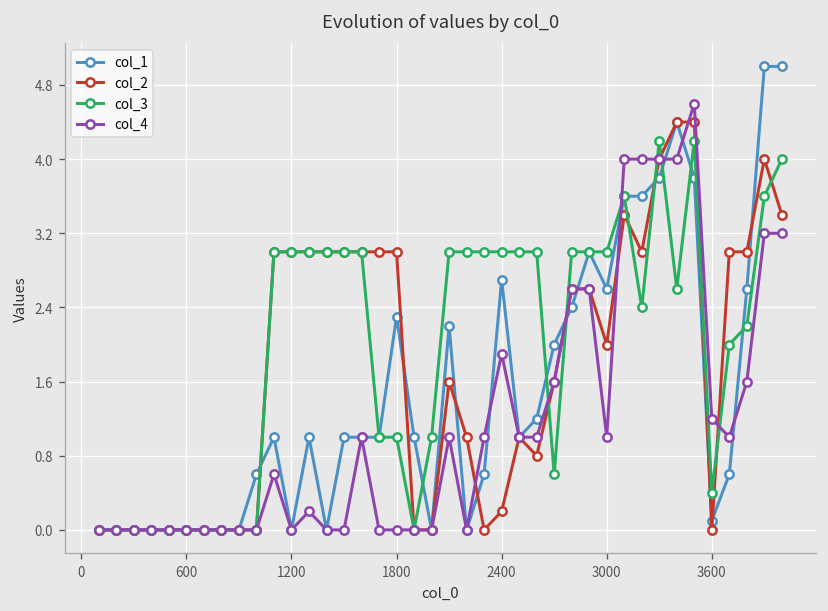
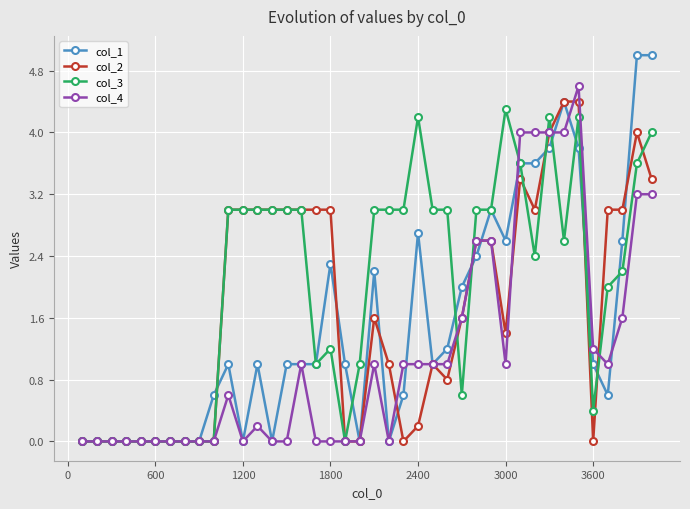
  {
    "col_1": {
      "1800": 2.3,
      "2400": 2.7,
      "3000": 2.6,
-     "3600": 0.1
+     "3600": 1.0
    },
    "col_2": {
      "1800": 3.0,
      "2400": 0.2,
-     "3000": 2.0,
+     "3000": 1.4,
      "3600": 0.0
    },
    "col_3": {
-     "1800": 1.0,
-     "2400": 3.0,
-     "3000": 3.0,
+     "1800": 1.2,
+     "2400": 4.2,
+     "3000": 4.3,
      "3600": 0.4
    },
    "col_4": {
      "1800": 0.0,
-     "2400": 1.9,
+     "2400": 1.0,
      "3000": 1.0,
      "3600": 1.2
    }
  }
